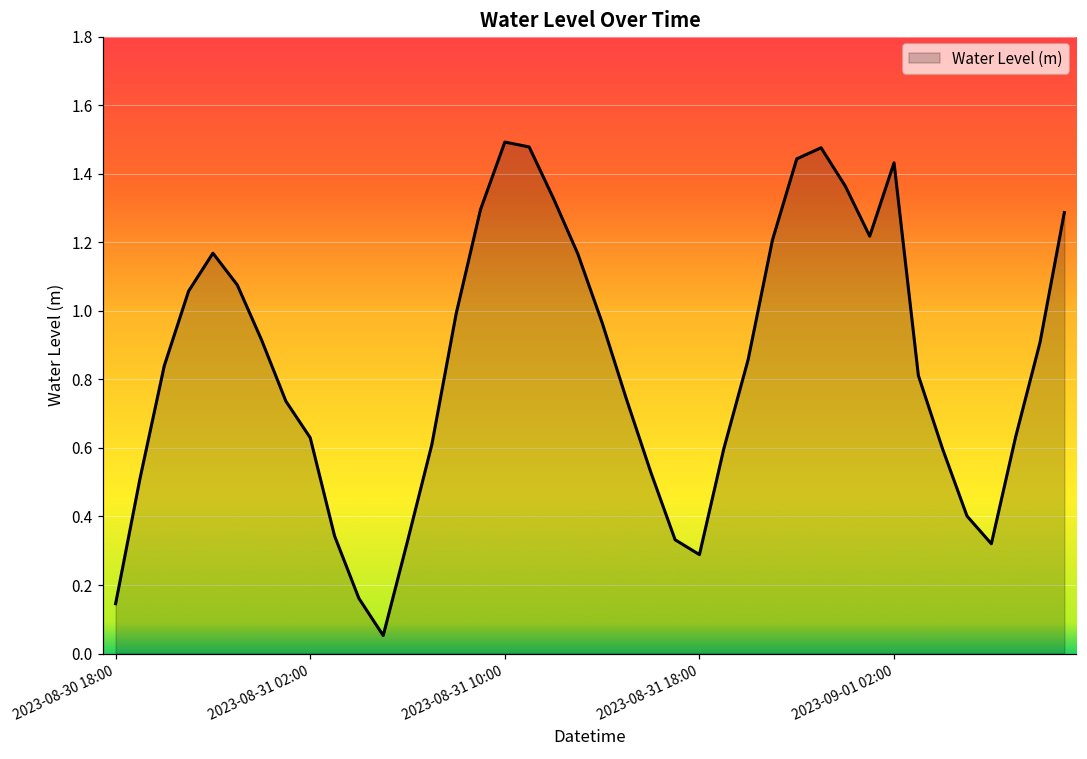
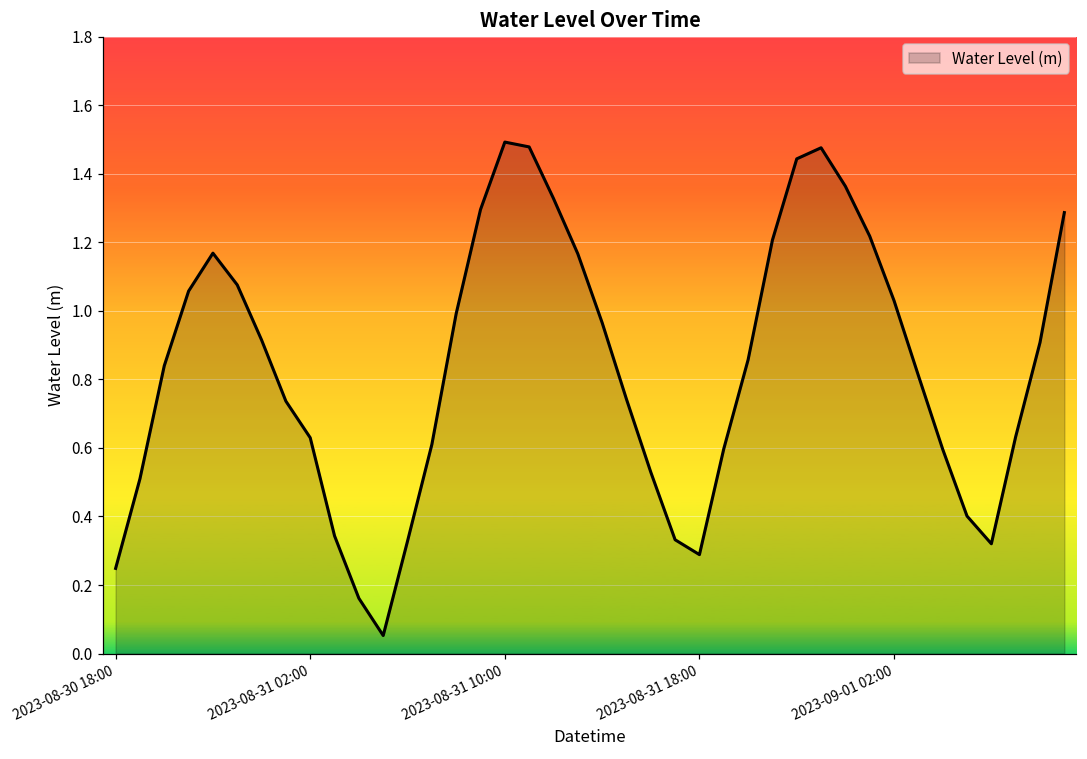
  {
-   "2023-08-30 18:00": 0.15,
+   "2023-08-30 18:00": 0.25,
    "2023-08-31 02:00": 0.63,
    "2023-08-31 10:00": 1.49,
    "2023-08-31 18:00": 0.29,
-   "2023-09-01 02:00": 1.43
+   "2023-09-01 02:00": 1.03
  }
